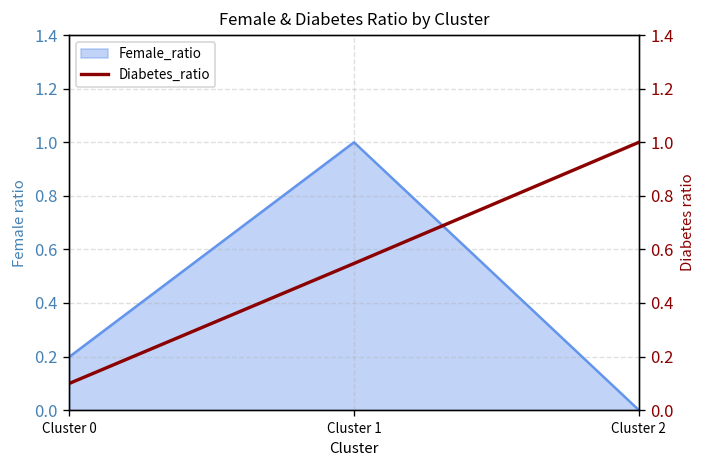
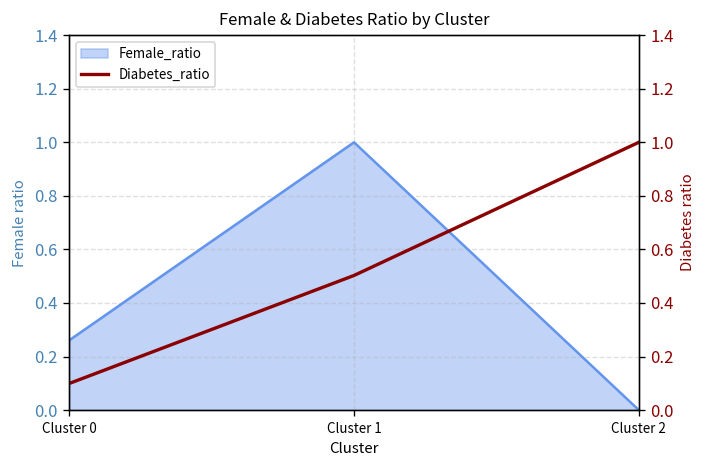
  {
    "Female_ratio": {
-     "Cluster 0": 0.20,
+     "Cluster 0": 0.26,
      "Cluster 1": 1.00,
      "Cluster 2": 0.00
    },
    "Diabetes_ratio": {
      "Cluster 0": 0.10,
-     "Cluster 1": 0.55,
+     "Cluster 1": 0.50,
      "Cluster 2": 1.00
    }
  }
